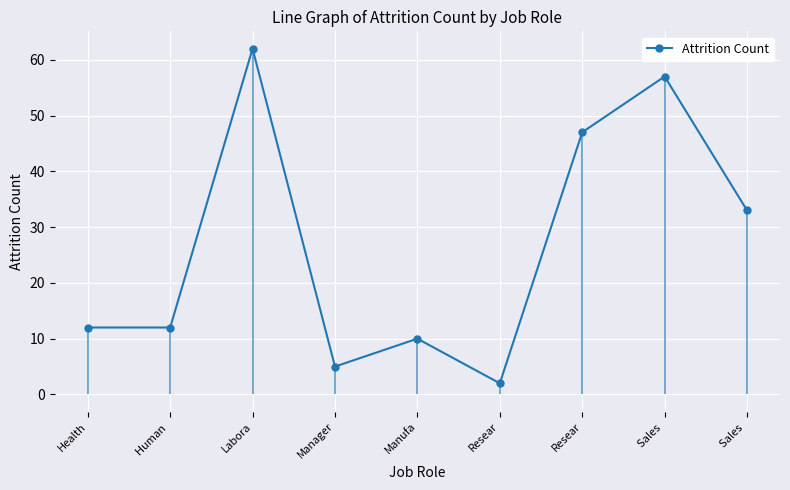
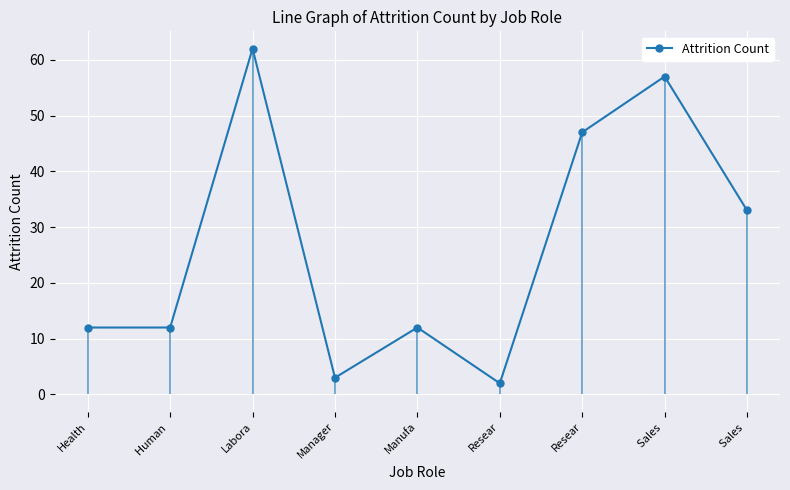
  {
    "Health": 12,
    "Human": 12,
    "Labora": 62,
-   "Manager": 5,
-   "Manufa": 10
+   "Manager": 3,
+   "Manufa": 12
  }
